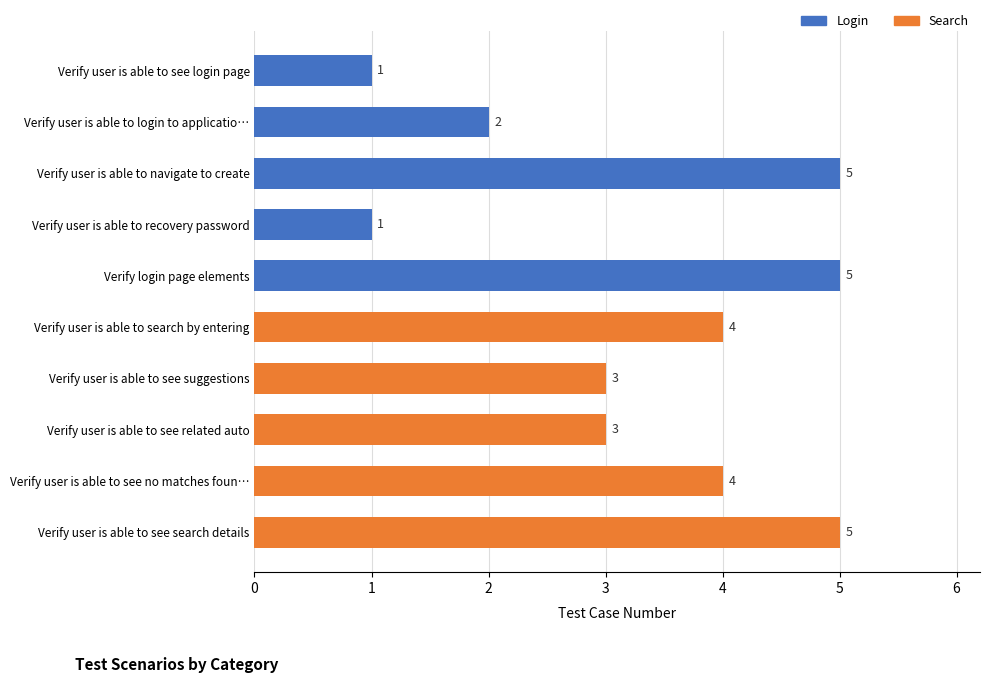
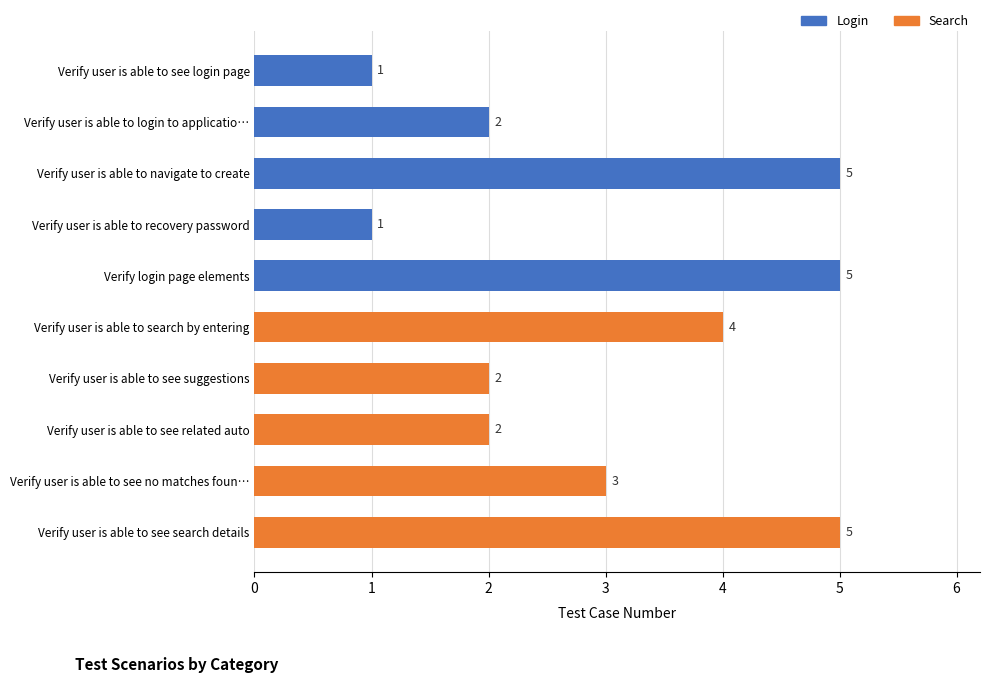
  {
    "Login": {
      "Verify user is able to see login page": 1,
      "Verify user is able to login to applicatio…": 2,
      "Verify user is able to navigate to create": 5,
      "Verify user is able to recovery password": 1,
      "Verify login page elements": 5
    },
    "Search": {
      "Verify user is able to search by entering": 4,
-     "Verify user is able to see suggestions": 3,
-     "Verify user is able to see related auto": 3,
-     "Verify user is able to see no matches foun…": 4,
+     "Verify user is able to see suggestions": 2,
+     "Verify user is able to see related auto": 2,
+     "Verify user is able to see no matches foun…": 3,
      "Verify user is able to see search details": 5
    }
  }
